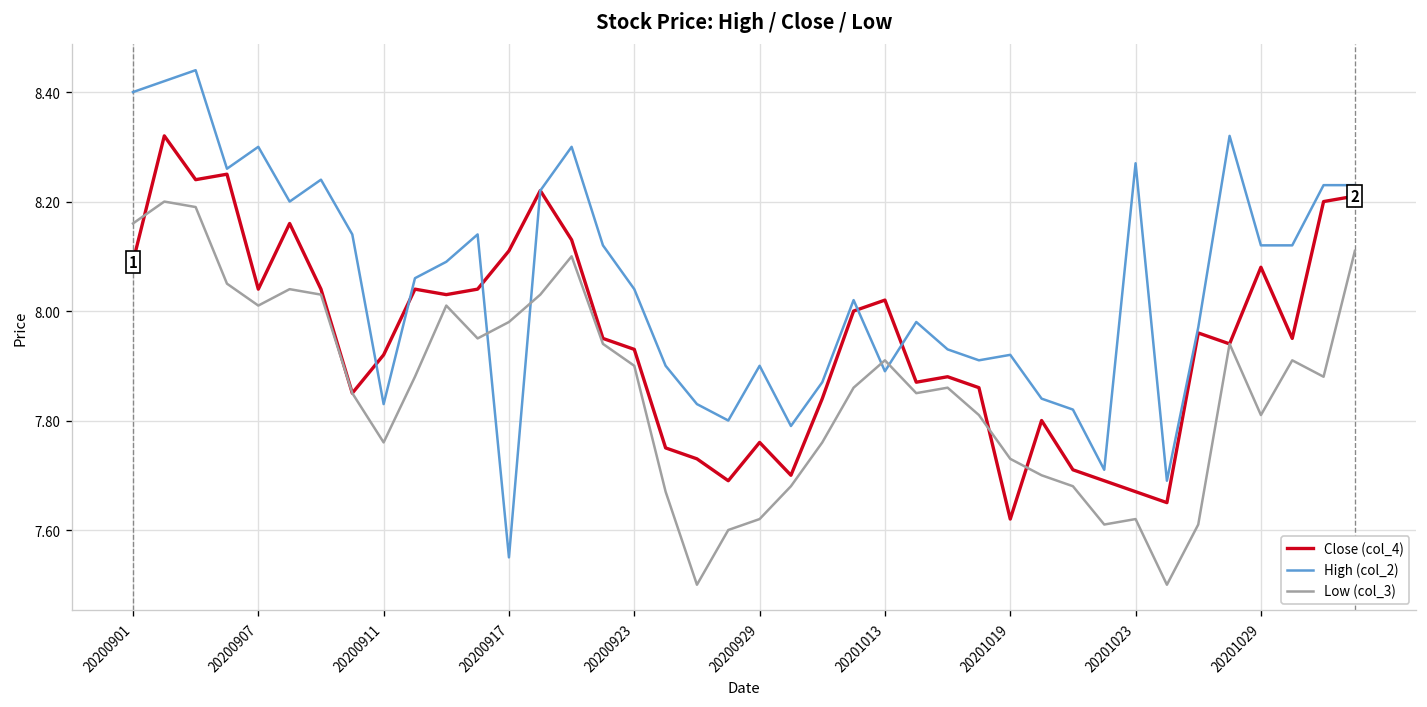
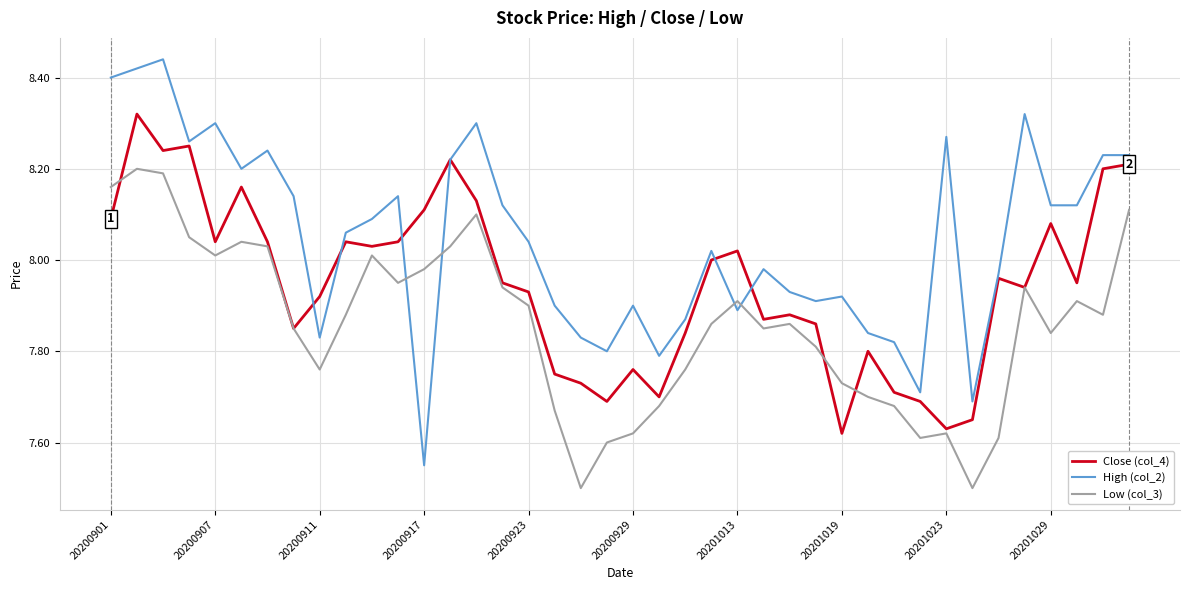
  {
    "Close (col_4)": {
      "20200907": 8.04,
      "20200911": 7.92,
      "20200917": 8.11,
      "20200923": 7.93,
      "20200929": 7.76,
      "20201013": 8.02,
      "20201019": 7.62,
-     "20201023": 7.67,
+     "20201023": 7.63,
      "20201029": 8.08
    },
    "High (col_2)": {
      "20200901": 8.40,
      "20200907": 8.30,
      "20200911": 7.83,
      "20200917": 7.55,
      "20200923": 8.04,
      "20200929": 7.90,
      "20201013": 7.89,
      "20201019": 7.92,
      "20201023": 8.27,
      "20201029": 8.12
    },
    "Low (col_3)": {
      "20200901": 8.16,
      "20200907": 8.01,
      "20200911": 7.76,
      "20200917": 7.98,
      "20200923": 7.90,
      "20200929": 7.62,
      "20201013": 7.91,
      "20201019": 7.73,
      "20201023": 7.62,
-     "20201029": 7.81
+     "20201029": 7.84
    }
  }
